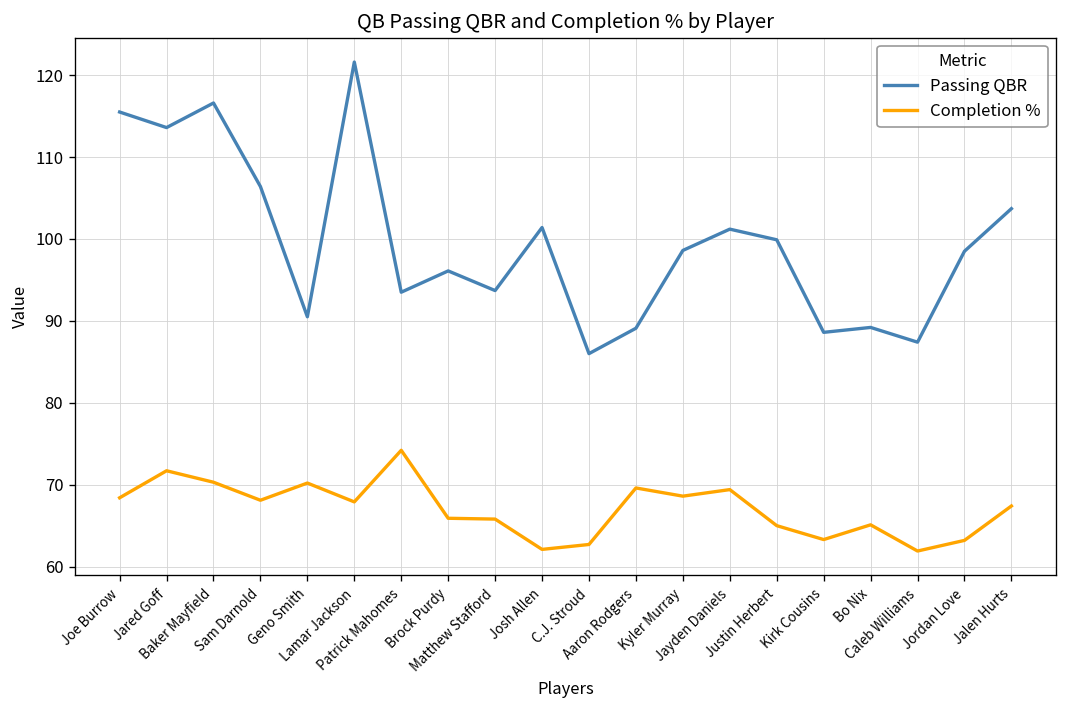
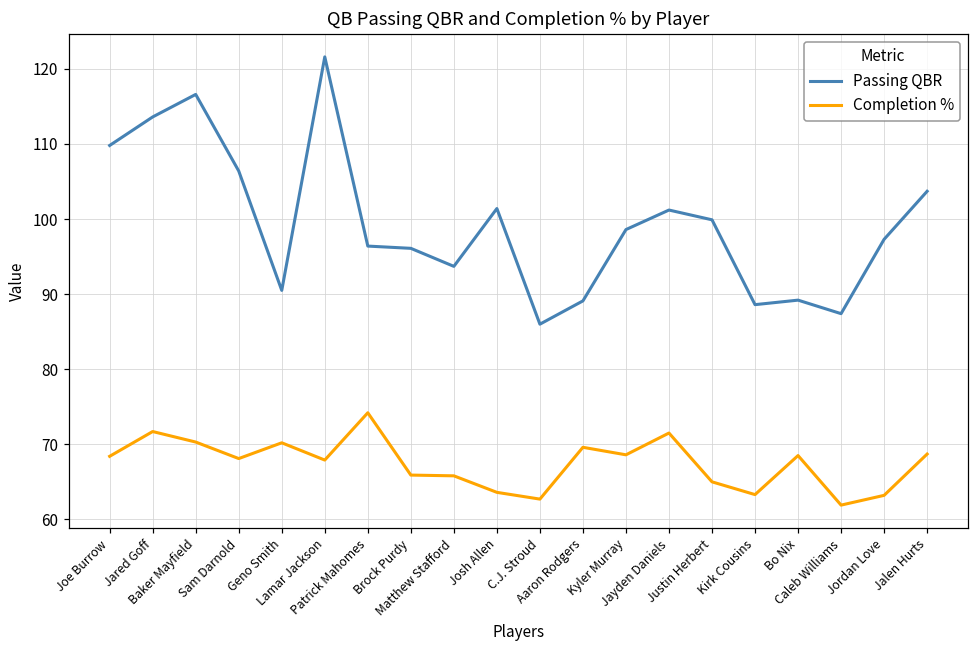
  {
    "Passing QBR": {
-     "Joe Burrow": 116,
+     "Joe Burrow": 110,
      "Jared Goff": 114,
      "Baker Mayfield": 117,
      "Sam Darnold": 106,
      "Geno Smith": 91,
      "Lamar Jackson": 122,
-     "Patrick Mahomes": 94,
+     "Patrick Mahomes": 96,
      "Brock Purdy": 96,
      "Matthew Stafford": 94,
      "Josh Allen": 101,
      "C.J. Stroud": 86,
      "Aaron Rodgers": 89,
      "Kyler Murray": 99,
      "Jayden Daniels": 101,
      "Justin Herbert": 100,
      "Kirk Cousins": 89,
      "Bo Nix": 89,
      "Caleb Williams": 87,
-     "Jordan Love": 99,
+     "Jordan Love": 97,
      "Jalen Hurts": 104
    },
    "Completion %": {
      "Joe Burrow": 68,
      "Jared Goff": 72,
      "Baker Mayfield": 70,
      "Sam Darnold": 68,
      "Geno Smith": 70,
      "Lamar Jackson": 68,
      "Patrick Mahomes": 74,
      "Brock Purdy": 66,
      "Matthew Stafford": 66,
-     "Josh Allen": 62,
+     "Josh Allen": 64,
      "C.J. Stroud": 63,
      "Aaron Rodgers": 70,
      "Kyler Murray": 69,
-     "Jayden Daniels": 69,
+     "Jayden Daniels": 72,
      "Justin Herbert": 65,
      "Kirk Cousins": 63,
-     "Bo Nix": 65,
+     "Bo Nix": 69,
      "Caleb Williams": 62,
      "Jordan Love": 63,
-     "Jalen Hurts": 67
+     "Jalen Hurts": 69
    }
  }
